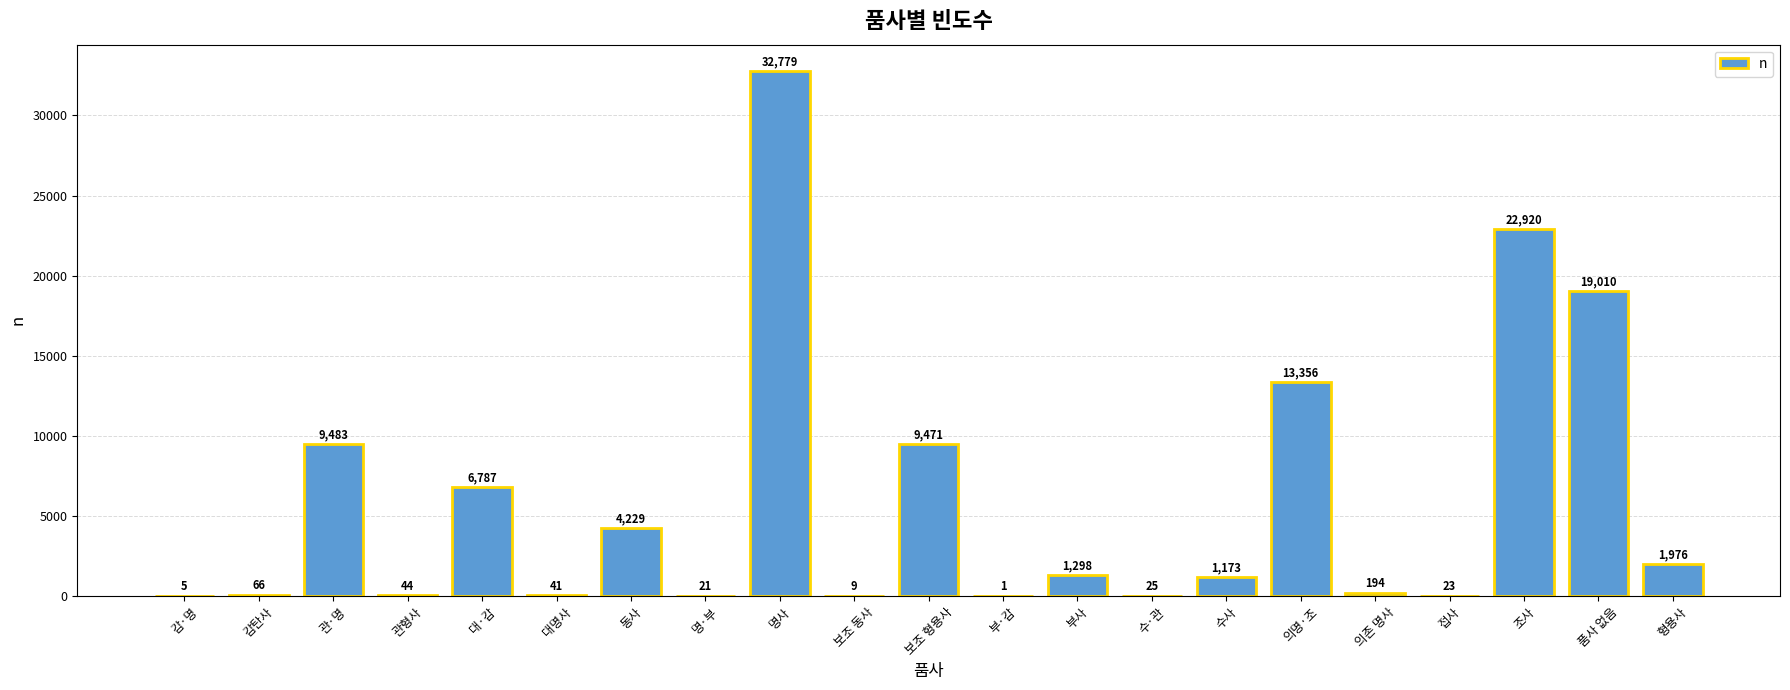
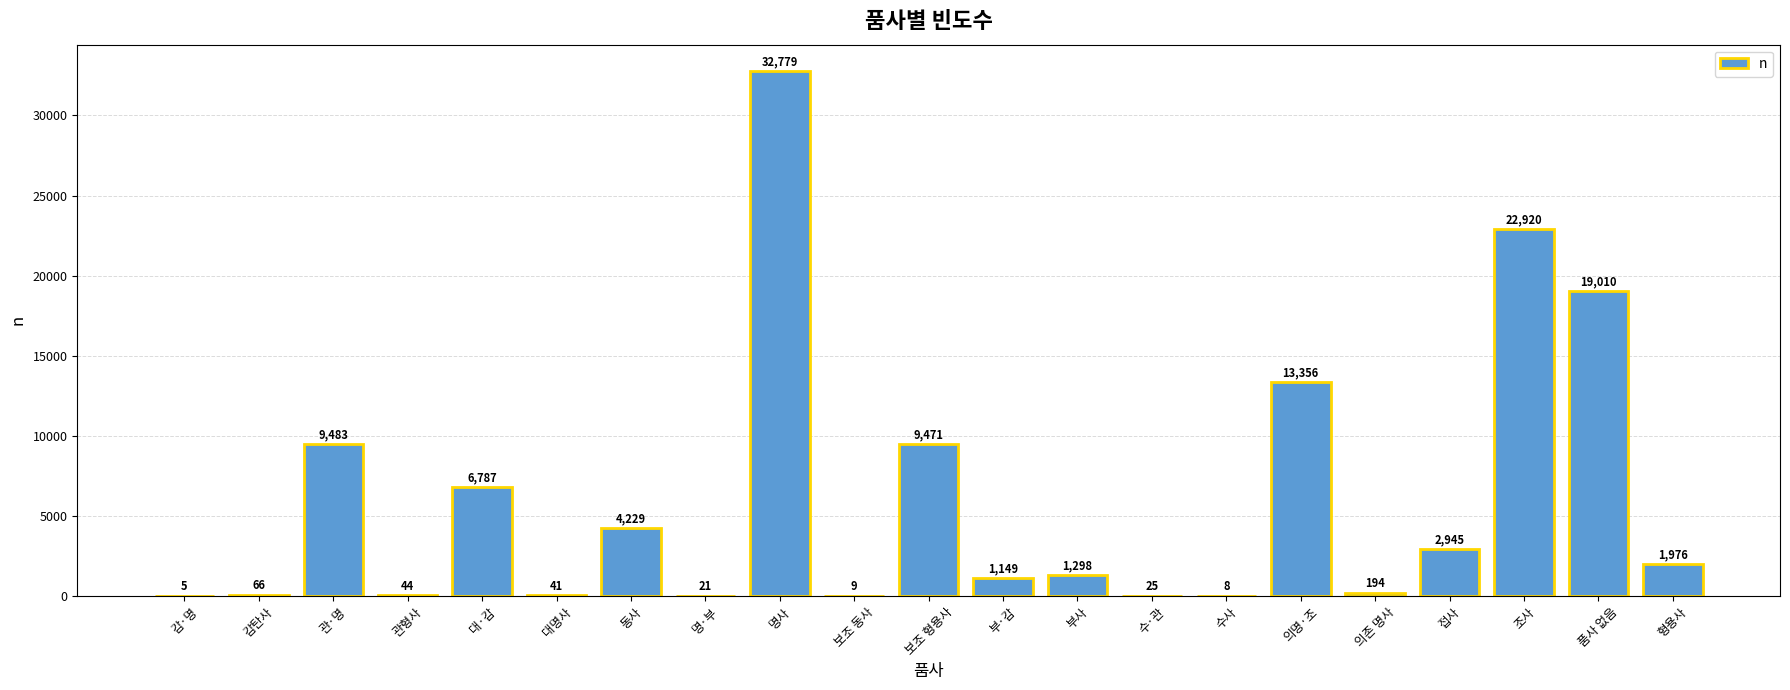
  {
    "감·명": "5",
    "감탄사": "66",
    "관·명": "9,483",
    "관형사": "44",
    "대·감": "6,787",
    "대명사": "41",
    "동사": "4,229",
    "명·부": "21",
    "명사": "32,779",
    "보조 동사": "9",
    "보조 형용사": "9,471",
-   "부·감": "1",
+   "부·감": "1,149",
    "부사": "1,298",
    "수·관": "25",
-   "수사": "1,173",
+   "수사": "8",
    "의명·조": "13,356",
    "의존 명사": "194",
-   "접사": "23",
+   "접사": "2,945",
    "조사": "22,920",
    "품사 없음": "19,010",
    "형용사": "1,976"
  }
